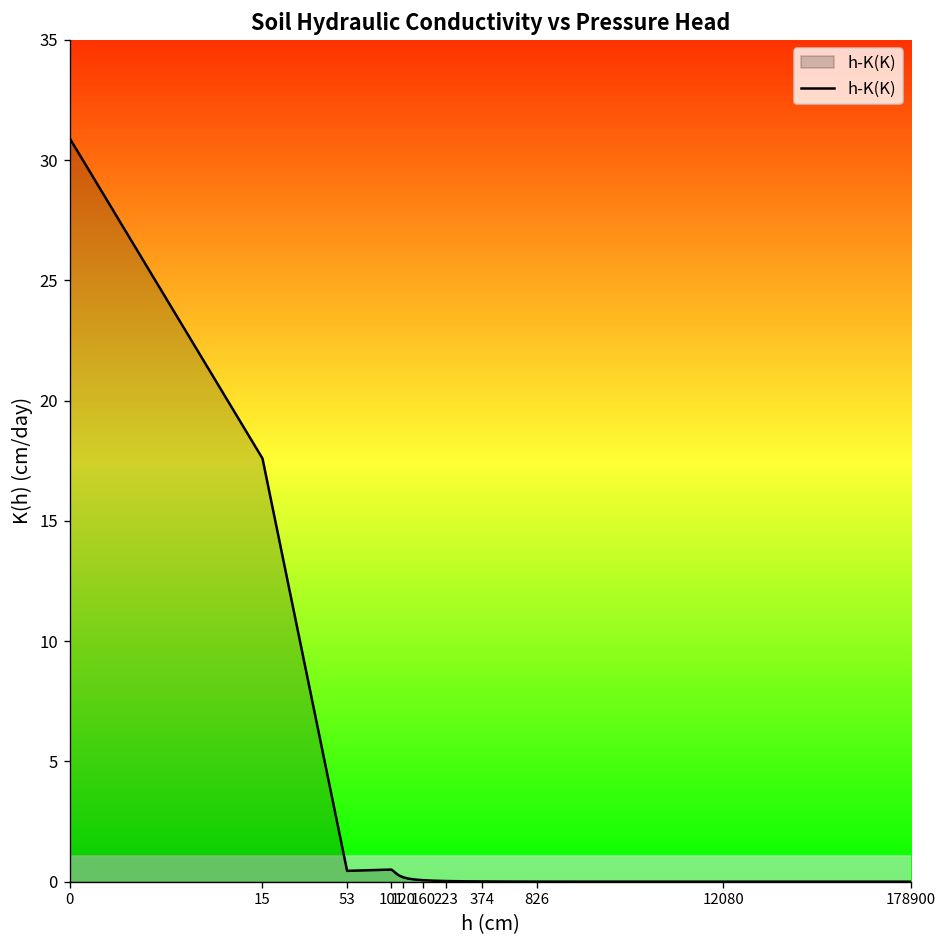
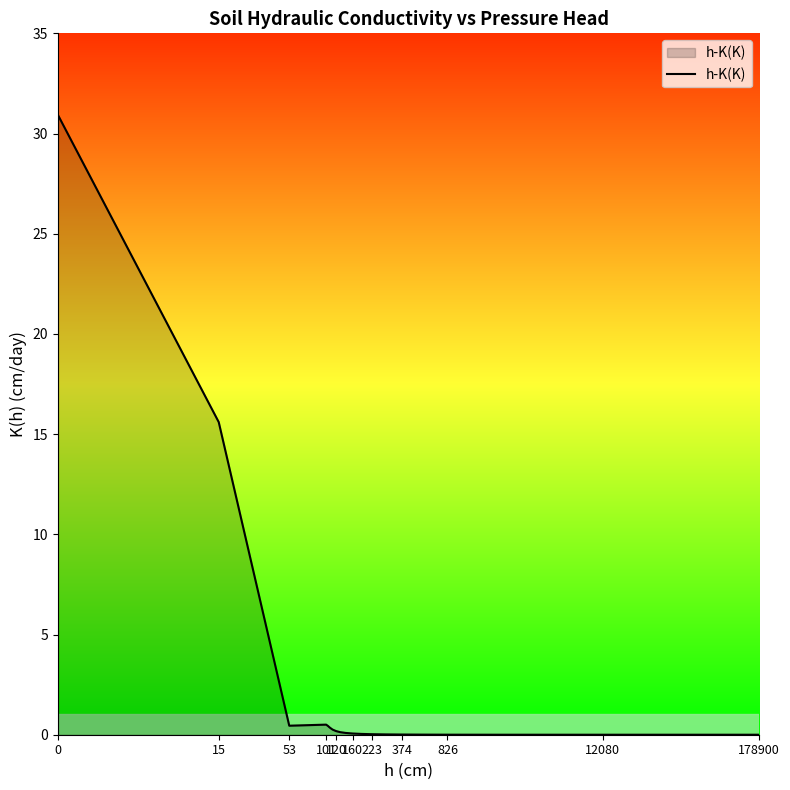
  {
    "0": 30.9,
-   "15": 17.6
+   "15": 15.6
  }
